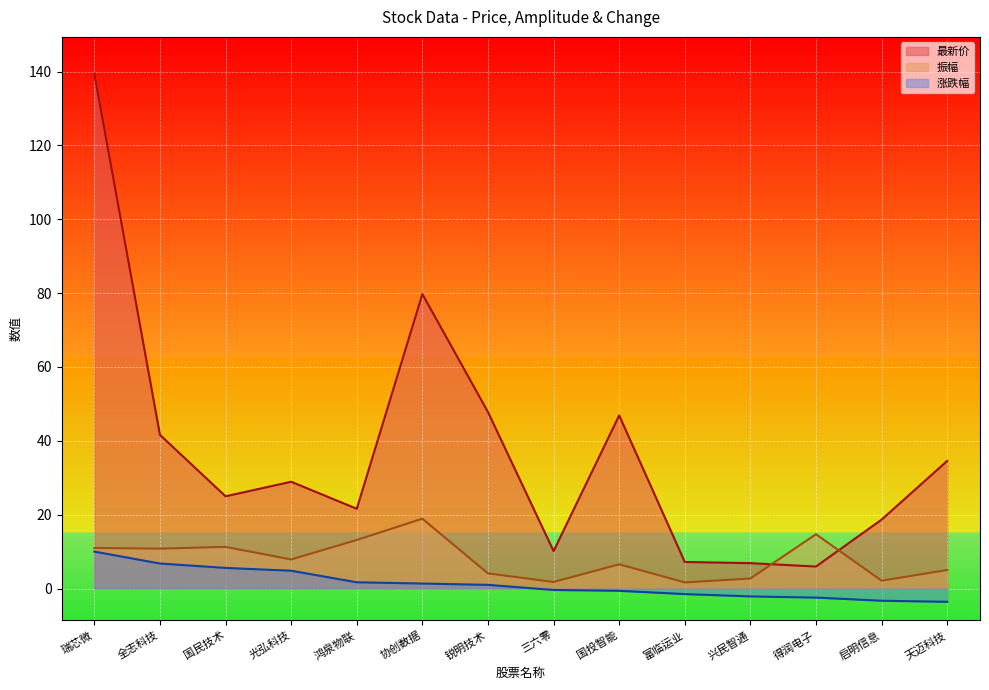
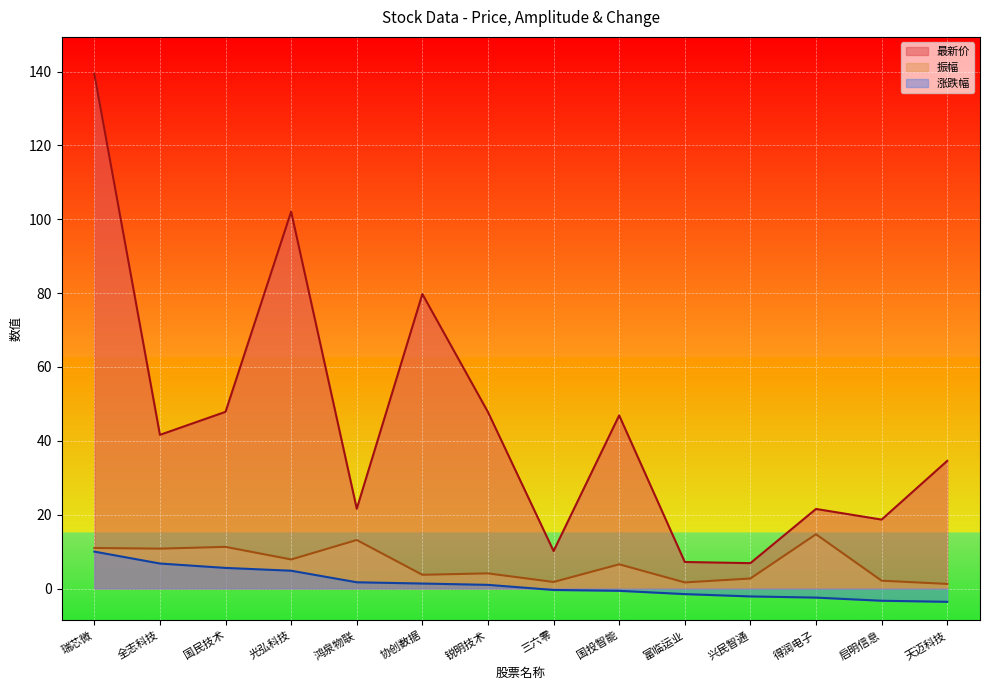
  {
    "最新价": {
      "瑞芯微": 139,
      "全志科技": 42,
-     "国民技术": 25,
-     "光弘科技": 29,
+     "国民技术": 48,
+     "光弘科技": 102,
      "鸿泉物联": 22,
      "协创数据": 80,
      "锐明技术": 48,
      "三六零": 10,
      "国投智能": 47,
      "富临运业": 7,
      "兴民智通": 7,
-     "得润电子": 6,
+     "得润电子": 22,
      "启明信息": 19,
      "天迈科技": 35
    },
    "振幅": {
      "瑞芯微": 11,
      "全志科技": 11,
      "国民技术": 11,
      "光弘科技": 8,
      "鸿泉物联": 13,
-     "协创数据": 19,
+     "协创数据": 4,
      "锐明技术": 4,
      "三六零": 2,
      "国投智能": 7,
      "富临运业": 2,
      "兴民智通": 3,
      "得润电子": 15,
      "启明信息": 2,
-     "天迈科技": 5
+     "天迈科技": 1
    }
  }
